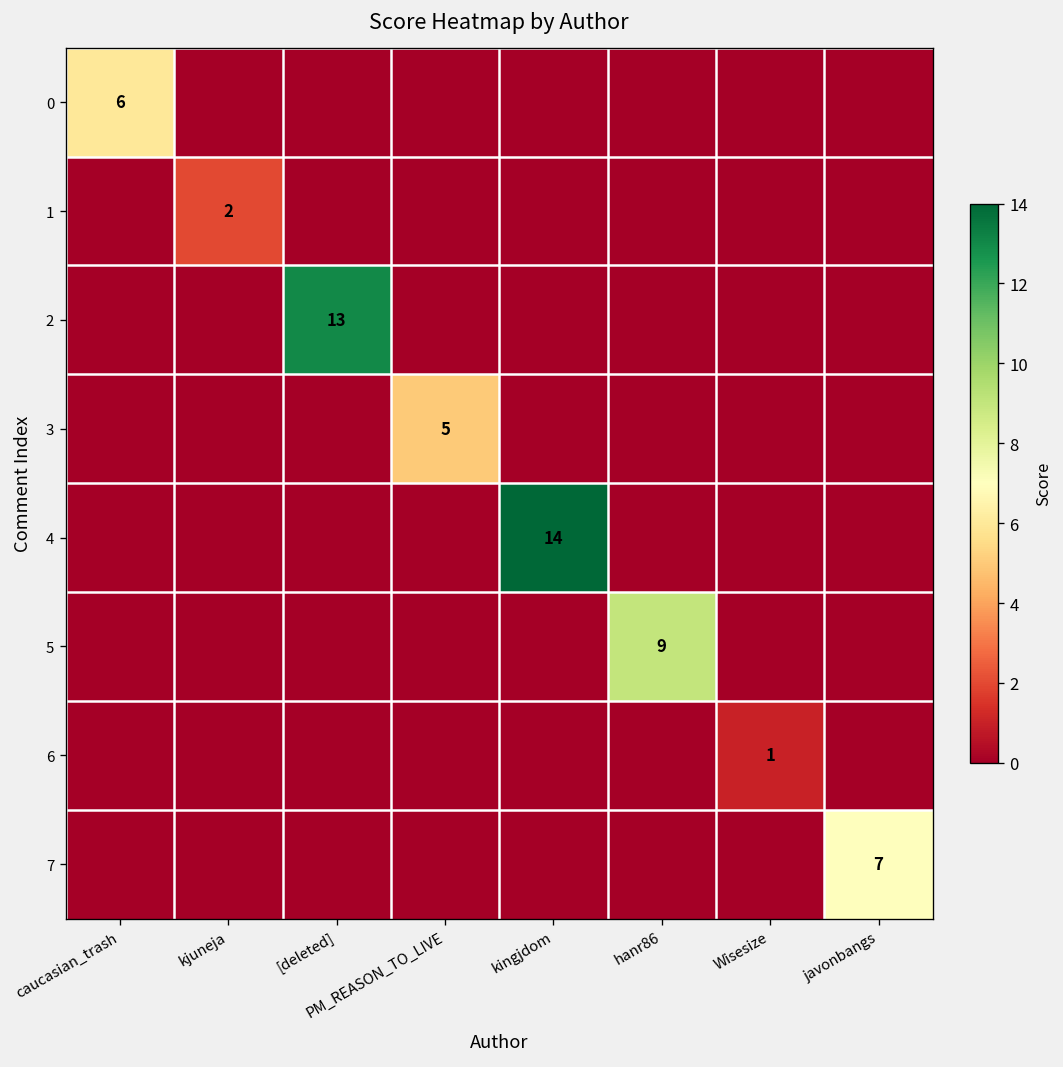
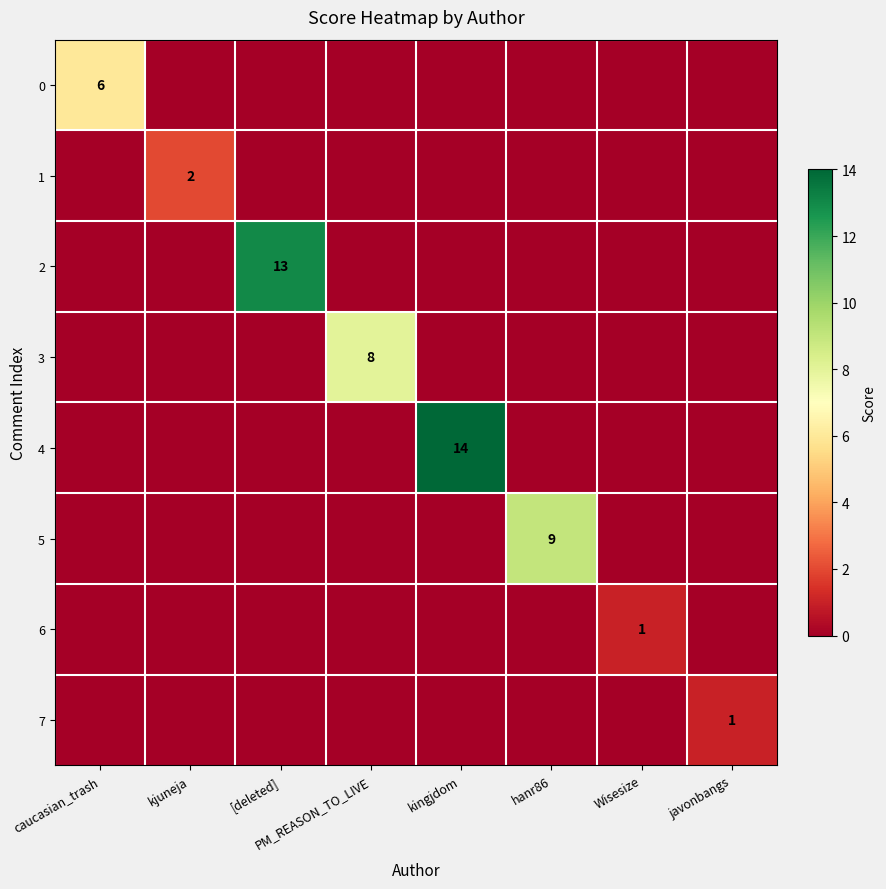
  {
    "0": {
      "caucasian_trash": 6
    },
    "1": {
      "kjuneja": 2
    },
    "2": {
      "[deleted]": 13
    },
    "3": {
-     "PM_REASON_TO_LIVE": 5
+     "PM_REASON_TO_LIVE": 8
    },
    "4": {
      "kingjdom": 14
    },
    "5": {
      "hanr86": 9
    },
    "6": {
      "Wisesize": 1
    },
    "7": {
-     "javonbangs": 7
+     "javonbangs": 1
    }
  }
